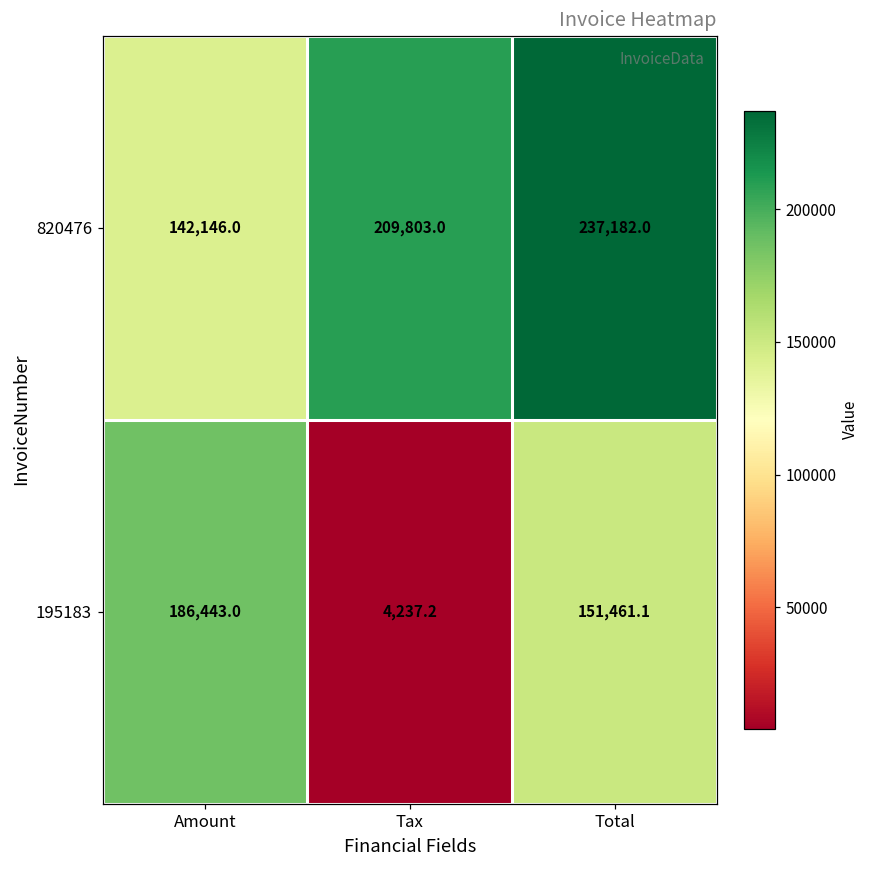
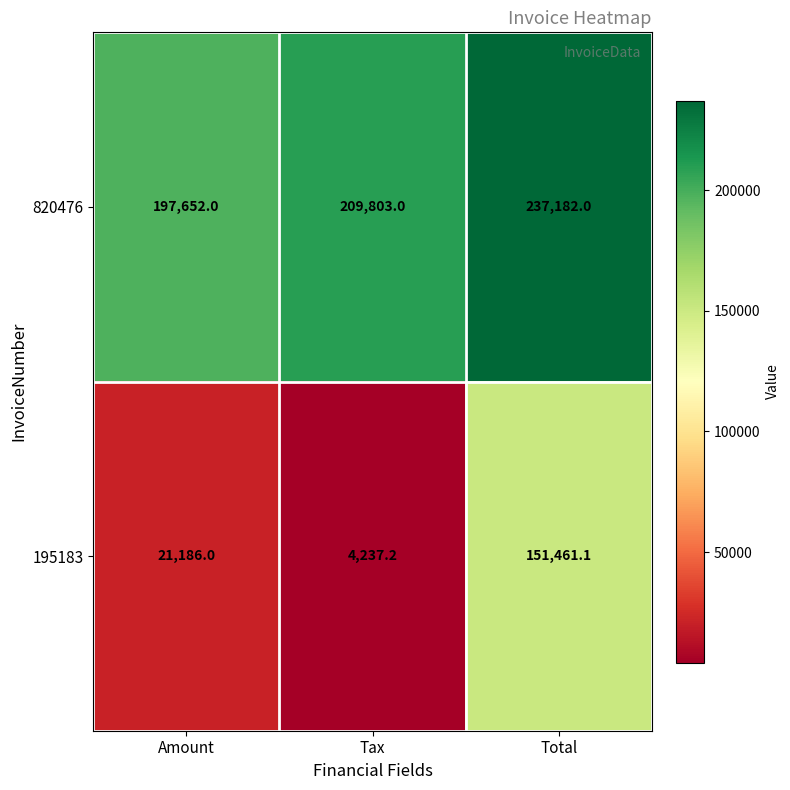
  {
    "820476": {
-     "Amount": "142,146.0",
+     "Amount": "197,652.0",
      "Tax": "209,803.0"
    },
    "195183": {
-     "Amount": "186,443.0",
+     "Amount": "21,186.0",
      "Tax": "4,237.2",
      "Total": "151,461.1"
    }
  }
